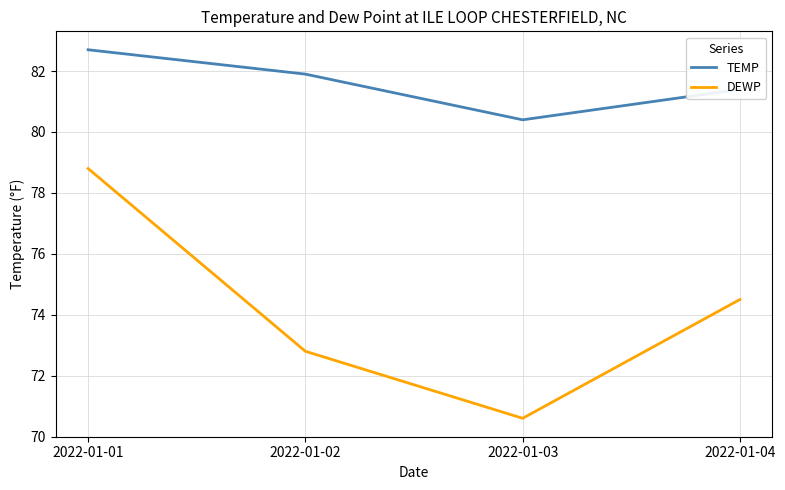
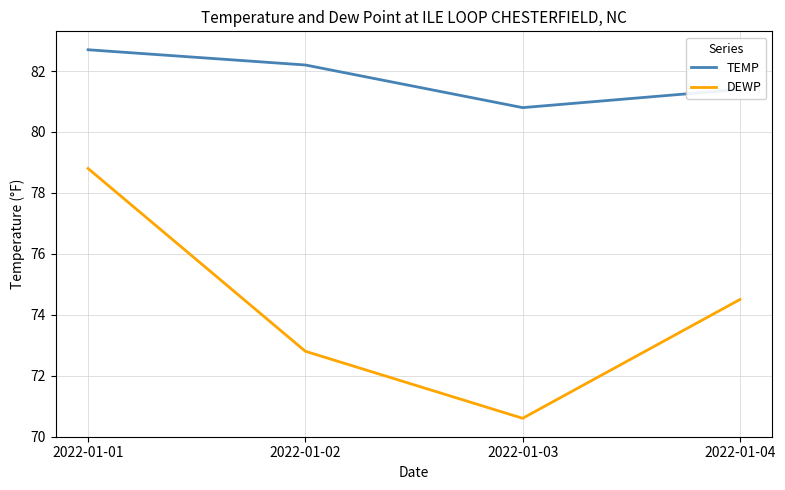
  {
    "TEMP": {
      "2022-01-01": 82.7,
-     "2022-01-02": 81.9,
-     "2022-01-03": 80.4
+     "2022-01-02": 82.2,
+     "2022-01-03": 80.8
    },
    "DEWP": {
      "2022-01-01": 78.8,
      "2022-01-02": 72.8,
      "2022-01-03": 70.6,
      "2022-01-04": 74.5
    }
  }
